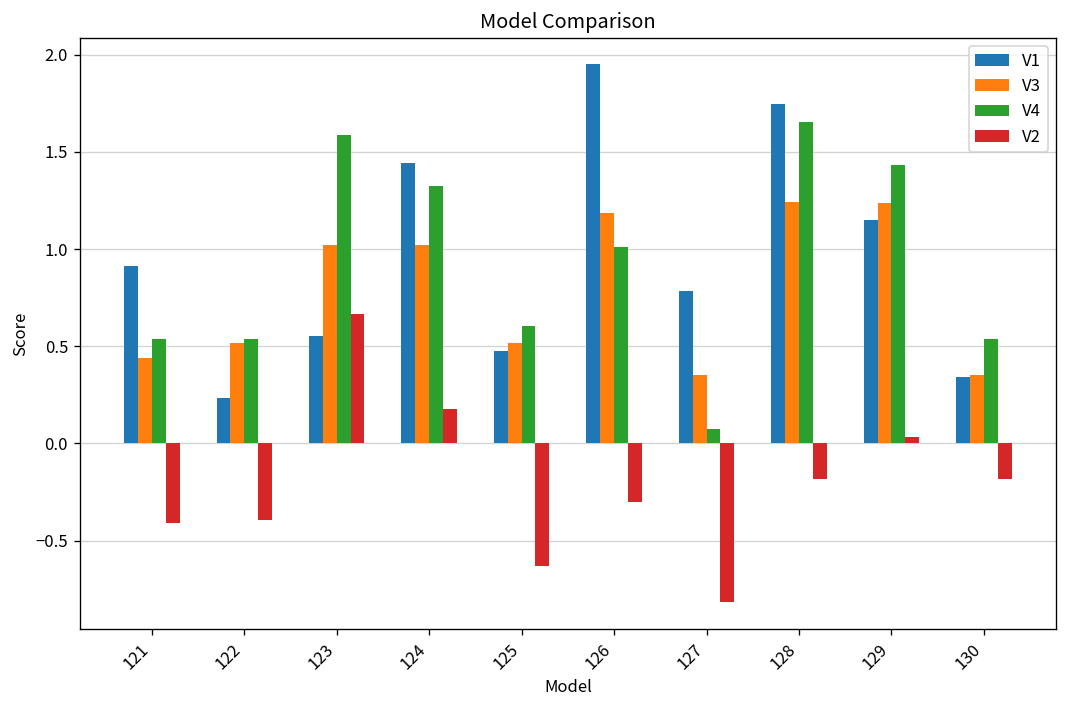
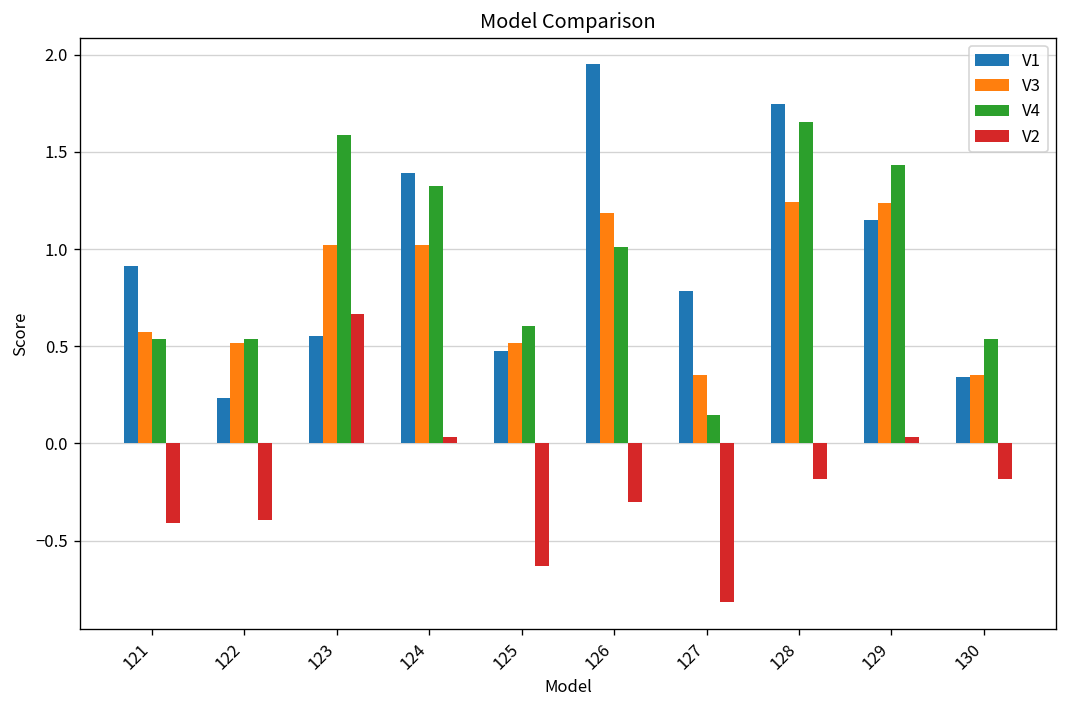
  {
    "V1": {
      "121": 0.91,
      "122": 0.23,
      "123": 0.55,
-     "124": 1.44,
+     "124": 1.39,
      "125": 0.48,
      "126": 1.95,
      "127": 0.79,
      "128": 1.75,
      "129": 1.15,
      "130": 0.34
    },
    "V3": {
-     "121": 0.44,
+     "121": 0.57,
      "122": 0.52,
      "123": 1.02,
      "124": 1.02,
      "125": 0.52,
      "126": 1.19,
      "127": 0.35,
      "128": 1.24,
      "129": 1.24,
      "130": 0.35
    },
    "V4": {
      "121": 0.54,
      "122": 0.54,
      "123": 1.59,
      "124": 1.33,
      "125": 0.60,
      "126": 1.01,
-     "127": 0.08,
+     "127": 0.14,
      "128": 1.66,
      "129": 1.43,
      "130": 0.54
    },
    "V2": {
      "121": -0.41,
      "122": -0.39,
      "123": 0.67,
-     "124": 0.17,
+     "124": 0.03,
      "125": -0.63,
      "126": -0.30,
      "127": -0.82,
      "128": -0.18,
      "129": 0.03,
      "130": -0.18
    }
  }
